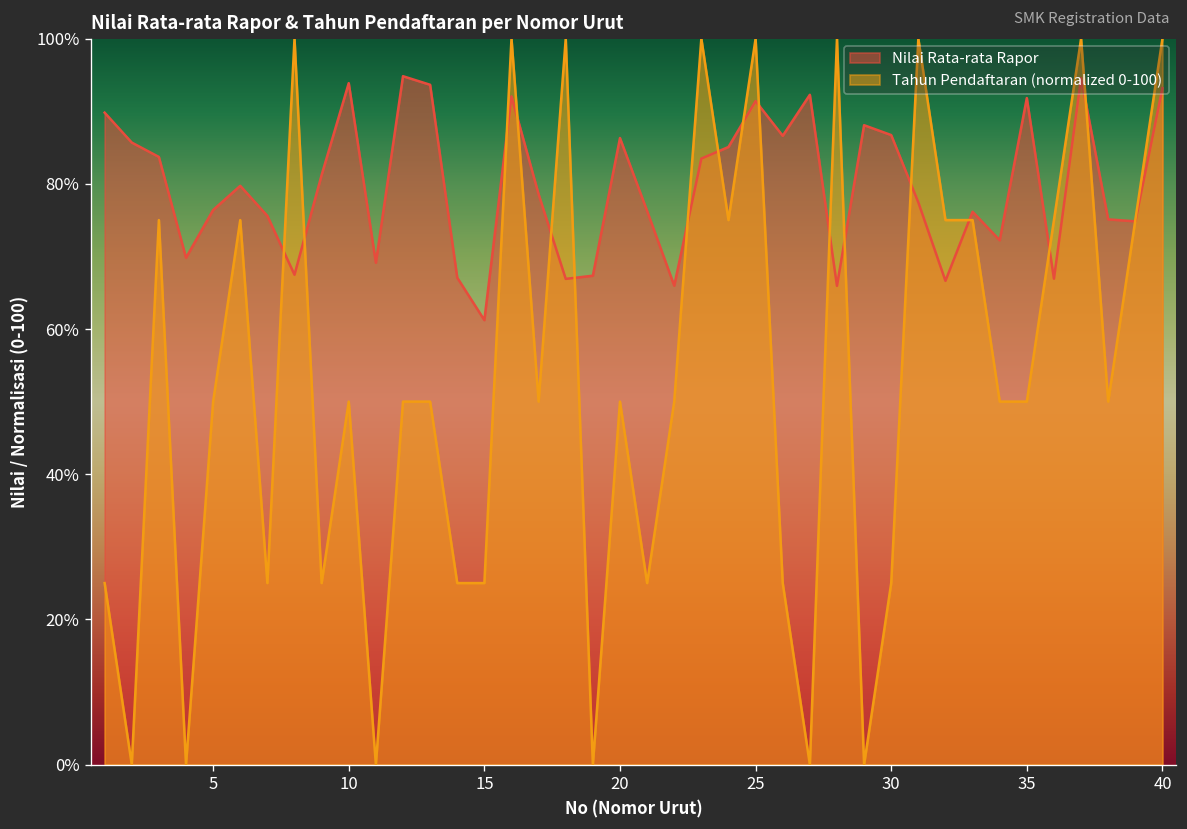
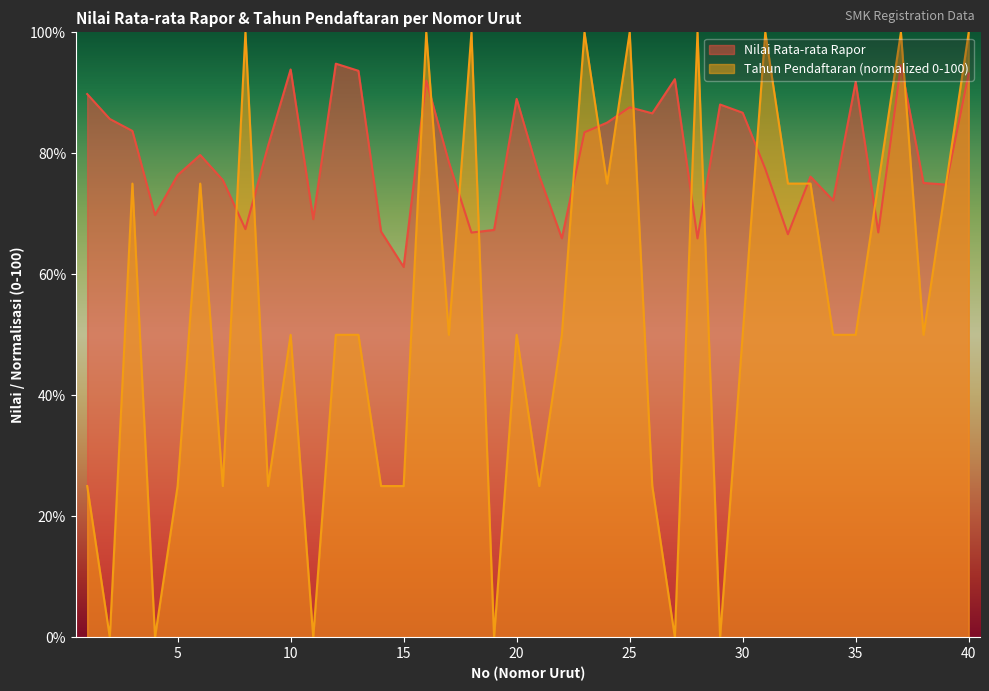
  {
    "Nilai Rata-rata Rapor": {
      "5": "76%",
      "10": "94%",
      "15": "61%",
-     "20": "86%",
-     "25": "91%",
+     "20": "89%",
+     "25": "88%",
      "30": "87%",
      "35": "92%"
    },
    "Tahun Pendaftaran (normalized 0-100)": {
-     "5": "50%",
+     "5": "25%",
      "10": "50%",
      "15": "25%",
      "20": "50%",
      "25": "100%",
-     "30": "25%",
+     "30": "50%",
      "35": "50%",
      "40": "100%"
    }
  }
